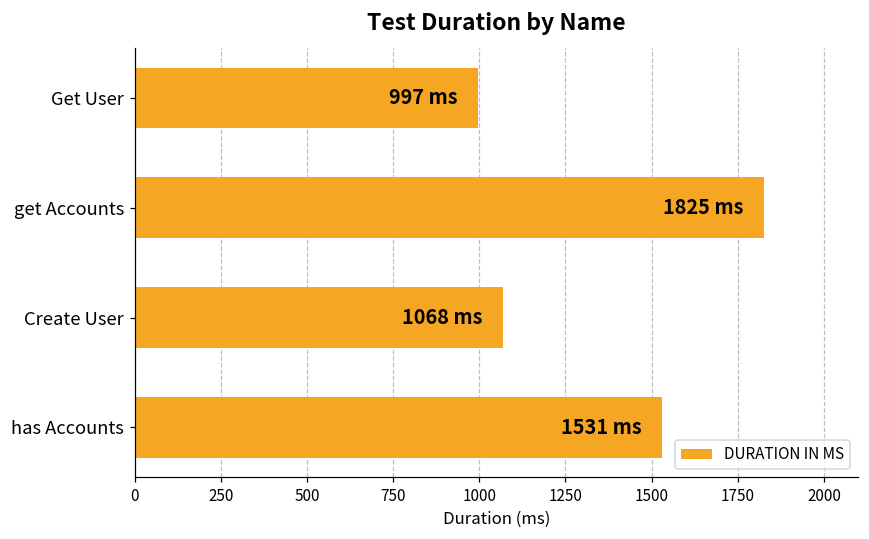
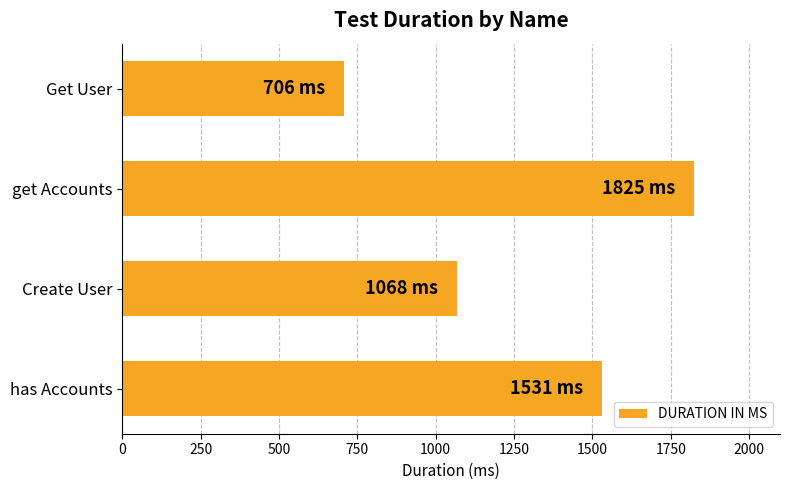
  {
-   "Get User": 997,
+   "Get User": 706,
    "get Accounts": 1825,
    "Create User": 1068,
    "has Accounts": 1531
  }
